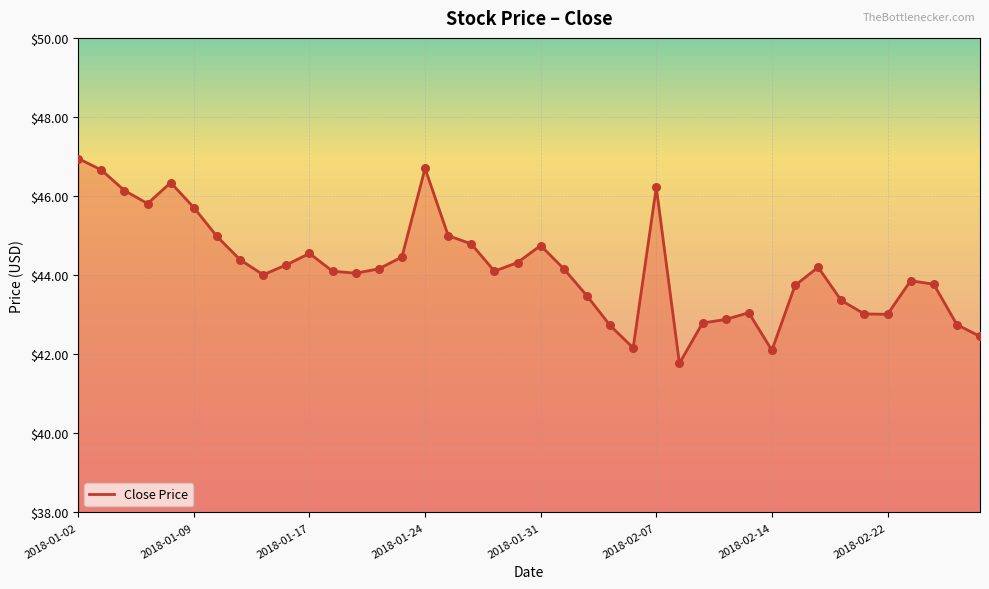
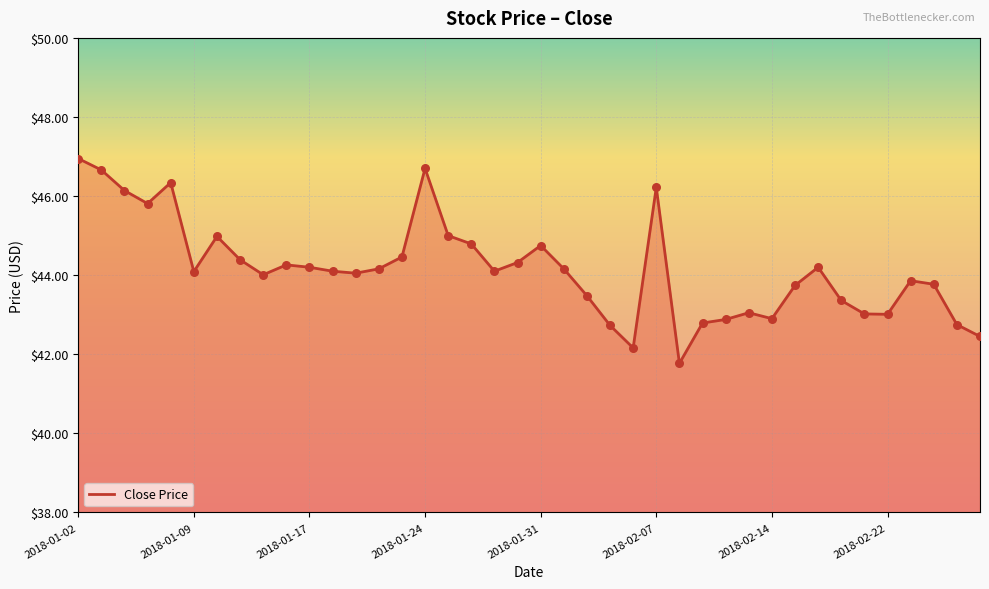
  {
    "2018-01-02": "$47.0",
-   "2018-01-09": "$45.7",
-   "2018-01-17": "$44.6",
+   "2018-01-09": "$44.1",
+   "2018-01-17": "$44.2",
    "2018-01-24": "$46.7",
    "2018-01-31": "$44.8",
    "2018-02-07": "$46.2",
-   "2018-02-14": "$42.1",
+   "2018-02-14": "$42.9",
    "2018-02-22": "$43.0"
  }
